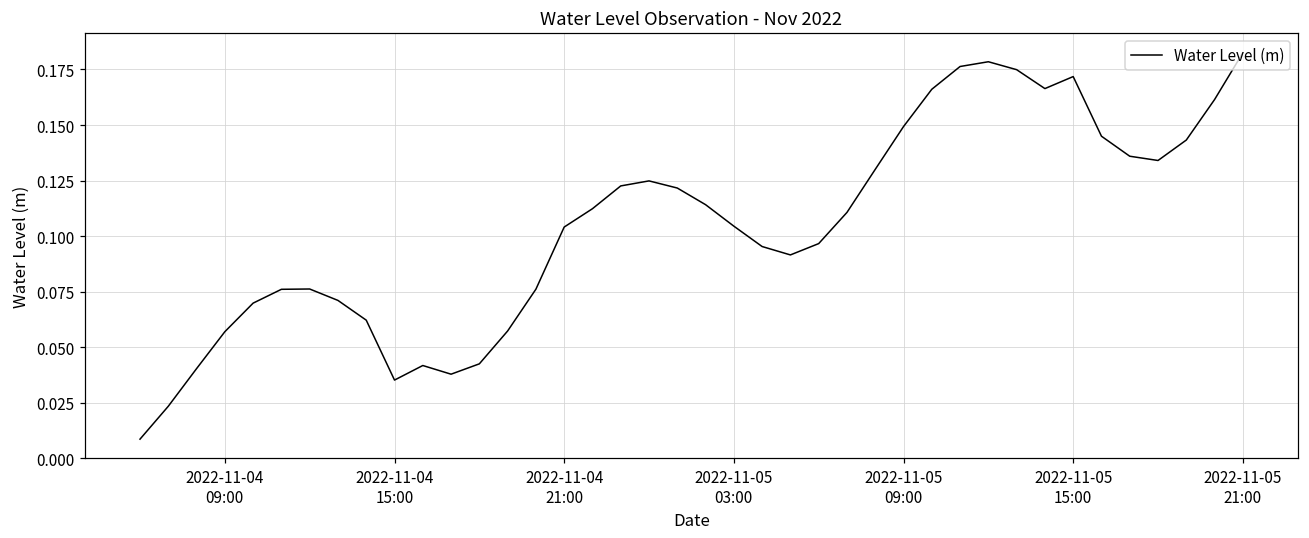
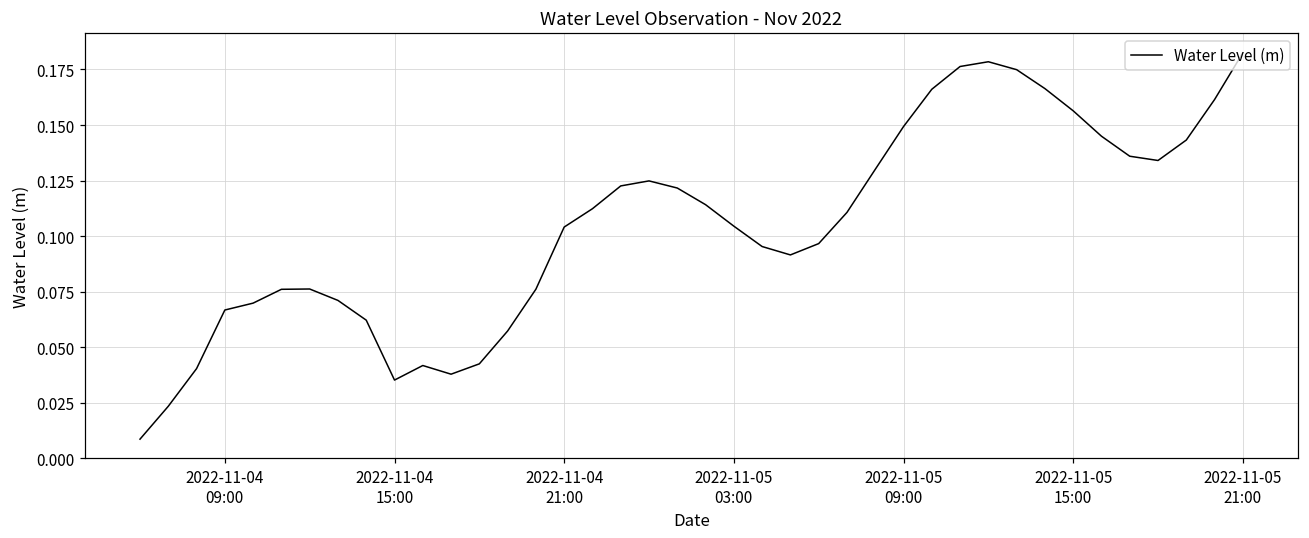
  {
-   "2022-11-04 09:00": 0.057,
+   "2022-11-04 09:00": 0.067,
    "2022-11-04 15:00": 0.035,
    "2022-11-04 21:00": 0.104,
    "2022-11-05 03:00": 0.104,
    "2022-11-05 09:00": 0.149,
-   "2022-11-05 15:00": 0.172
+   "2022-11-05 15:00": 0.156
  }
